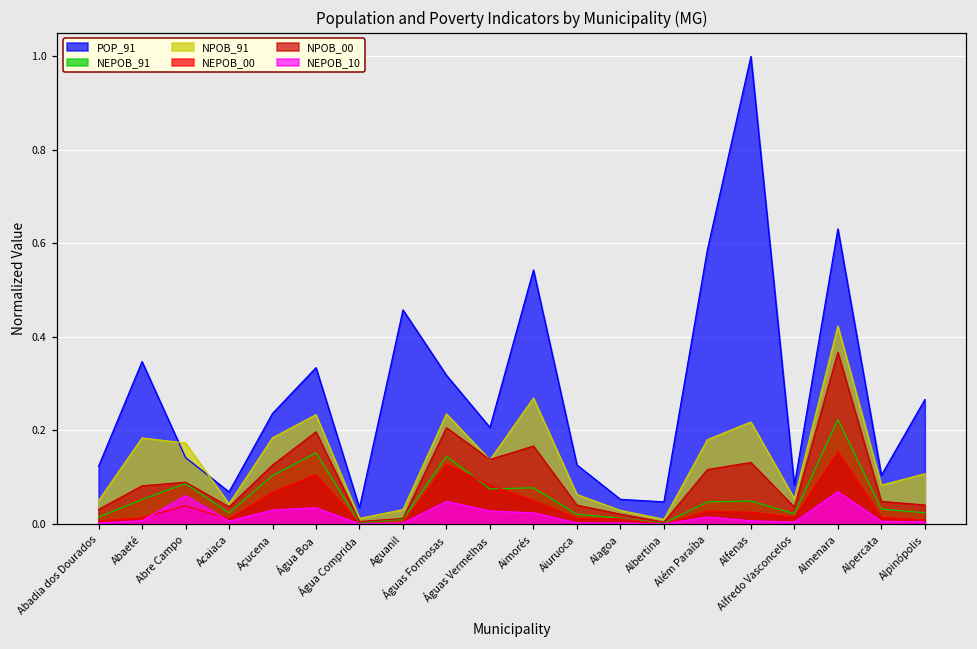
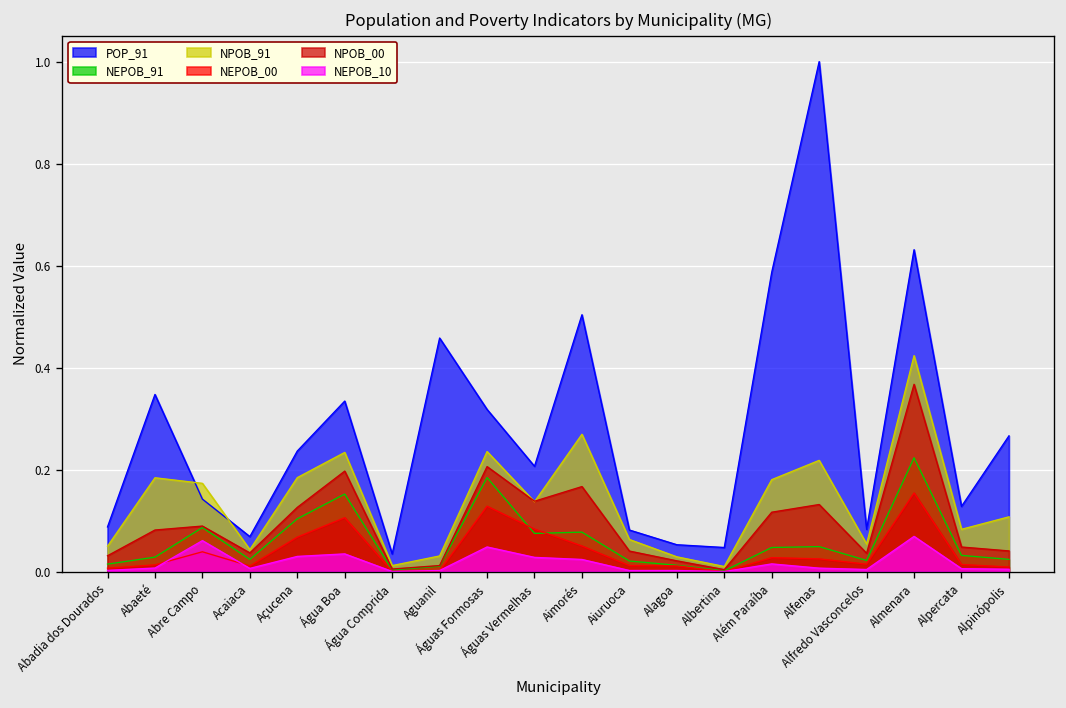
  {
    "POP_91": {
-     "Abadia dos Dourados": 0.12,
+     "Abadia dos Dourados": 0.09,
      "Abaeté": 0.35,
      "Abre Campo": 0.14,
      "Acaiaca": 0.07,
      "Açucena": 0.24,
      "Água Boa": 0.33,
      "Água Comprida": 0.03,
      "Aguanil": 0.46,
      "Águas Formosas": 0.32,
      "Águas Vermelhas": 0.21,
-     "Aimorés": 0.54,
-     "Aiuruoca": 0.13,
+     "Aimorés": 0.50,
+     "Aiuruoca": 0.08,
      "Alagoa": 0.05,
      "Albertina": 0.05,
      "Além Paraíba": 0.59,
      "Alfenas": 1.00,
      "Alfredo Vasconcelos": 0.08,
      "Almenara": 0.63,
-     "Alpercata": 0.10,
+     "Alpercata": 0.13,
      "Alpinópolis": 0.27
    },
    "NEPOB_91": {
      "Abadia dos Dourados": 0.01,
-     "Abaeté": 0.05,
+     "Abaeté": 0.03,
      "Acaiaca": 0.02,
      "Açucena": 0.10,
      "Água Boa": 0.15,
-     "Águas Formosas": 0.14,
+     "Águas Formosas": 0.18,
      "Águas Vermelhas": 0.07,
      "Aimorés": 0.08,
      "Aiuruoca": 0.02,
      "Além Paraíba": 0.05,
      "Alfenas": 0.05,
      "Alfredo Vasconcelos": 0.02,
      "Almenara": 0.22,
      "Alpercata": 0.03,
      "Alpinópolis": 0.02
    },
    "NPOB_91": {
      "Abadia dos Dourados": 0.05,
      "Abaeté": 0.18,
      "Abre Campo": 0.17,
      "Acaiaca": 0.04,
      "Açucena": 0.18,
      "Água Boa": 0.23,
      "Água Comprida": 0.01,
      "Aguanil": 0.03,
      "Águas Formosas": 0.24,
      "Aimorés": 0.27,
      "Aiuruoca": 0.06,
      "Alagoa": 0.03,
      "Albertina": 0.01,
      "Além Paraíba": 0.18,
      "Alfenas": 0.22,
      "Alfredo Vasconcelos": 0.05,
      "Almenara": 0.42,
      "Alpercata": 0.08,
      "Alpinópolis": 0.11
    },
    "NEPOB_10": {
      "Abaeté": 0.01,
      "Abre Campo": 0.06,
      "Açucena": 0.03,
      "Água Boa": 0.03,
      "Águas Formosas": 0.05,
      "Águas Vermelhas": 0.03,
      "Aimorés": 0.02,
      "Aiuruoca": 0.00,
      "Alagoa": 0.00,
      "Além Paraíba": 0.02,
      "Alfenas": 0.01,
      "Alfredo Vasconcelos": 0.00,
      "Almenara": 0.07,
      "Alpercata": 0.01
    }
  }
